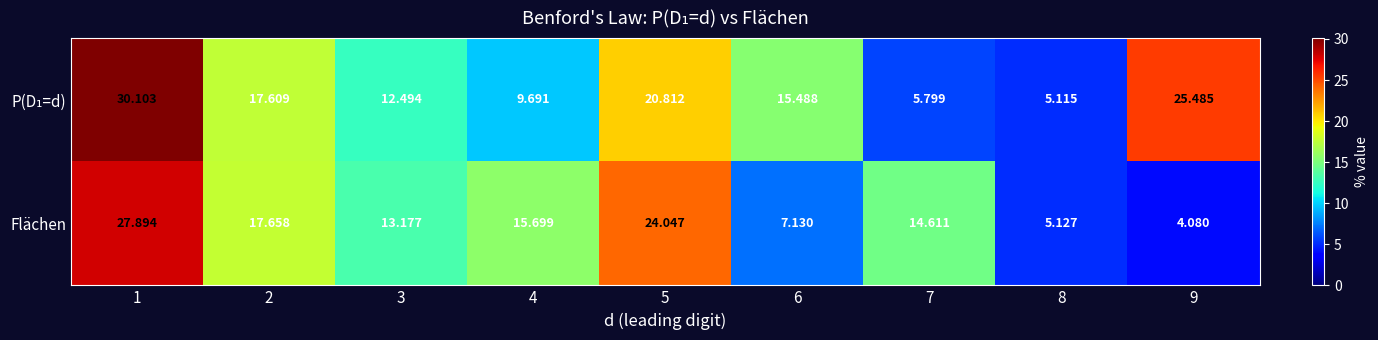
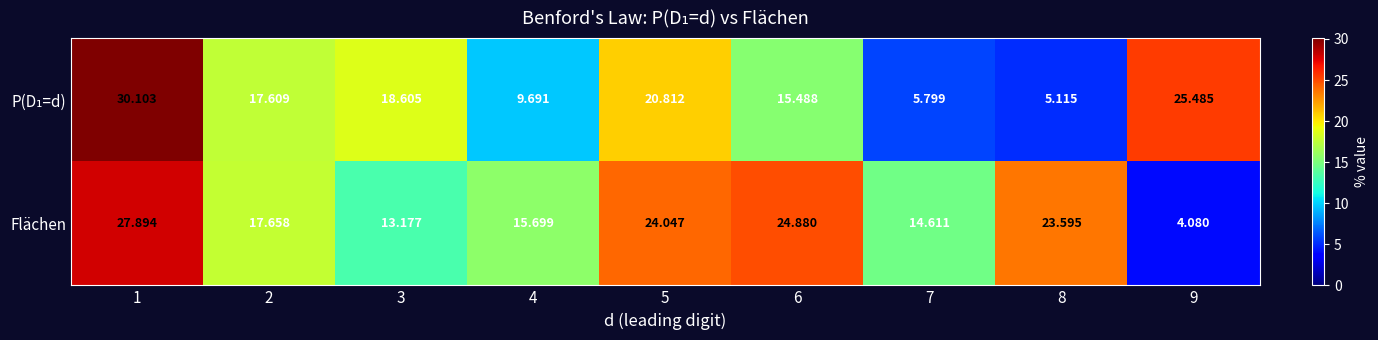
  {
    "P(D₁=d)": {
      "1": 30.103,
      "2": 17.609,
-     "3": 12.494,
+     "3": 18.605,
      "4": 9.691,
      "5": 20.812,
      "6": 15.488,
      "7": 5.799,
      "8": 5.115,
      "9": 25.485
    },
    "Flächen": {
      "1": 27.894,
      "2": 17.658,
      "3": 13.177,
      "4": 15.699,
      "5": 24.047,
-     "6": 7.130,
+     "6": 24.880,
      "7": 14.611,
-     "8": 5.127,
+     "8": 23.595,
      "9": 4.080
    }
  }
